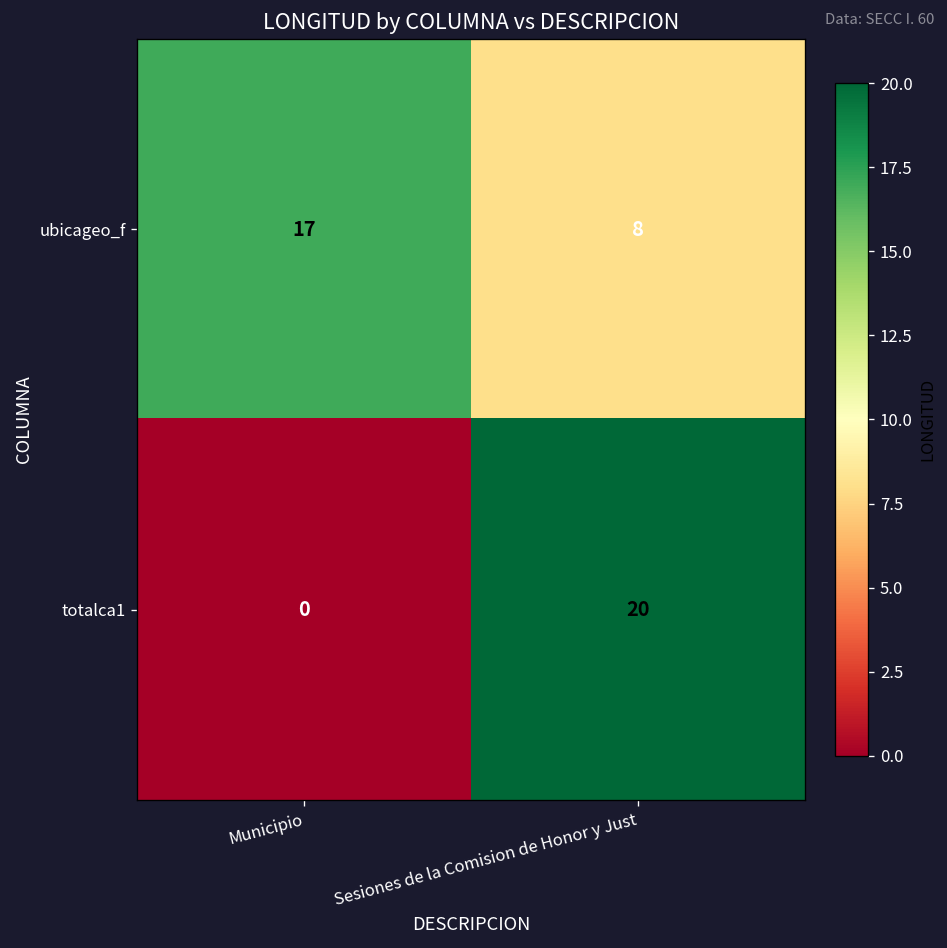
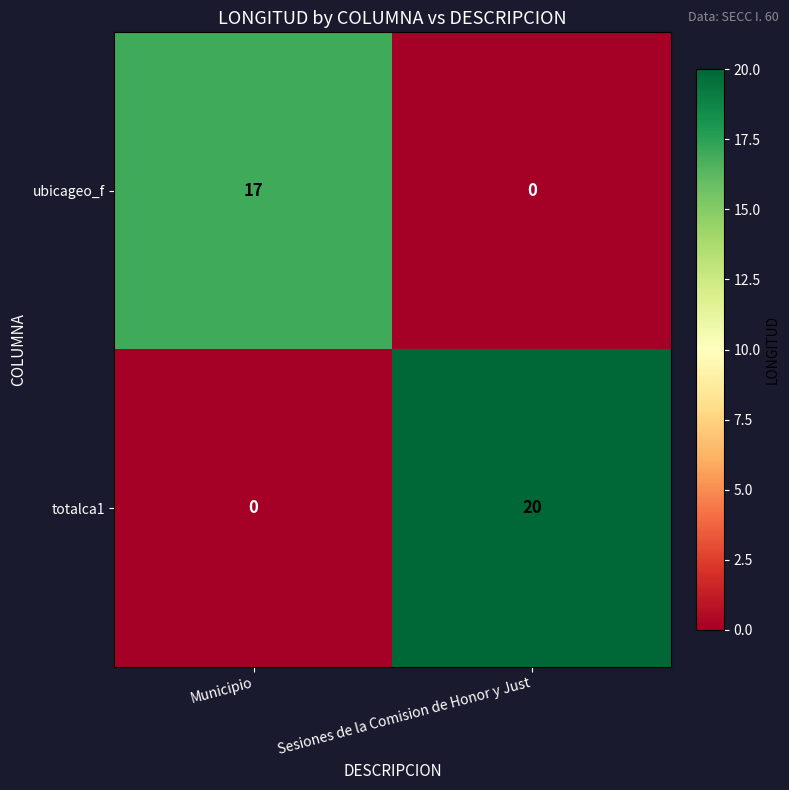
  {
    "ubicageo_f": {
      "Municipio": 17,
-     "Sesiones de la Comision de Honor y Just": 8
+     "Sesiones de la Comision de Honor y Just": 0
    },
    "totalca1": {
      "Municipio": 0,
      "Sesiones de la Comision de Honor y Just": 20
    }
  }
